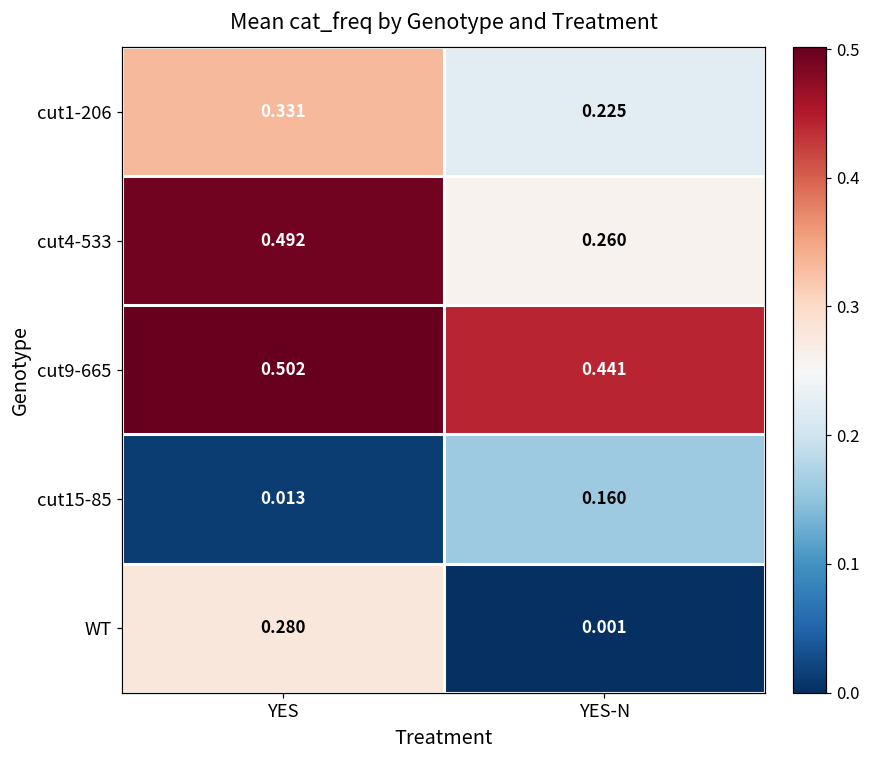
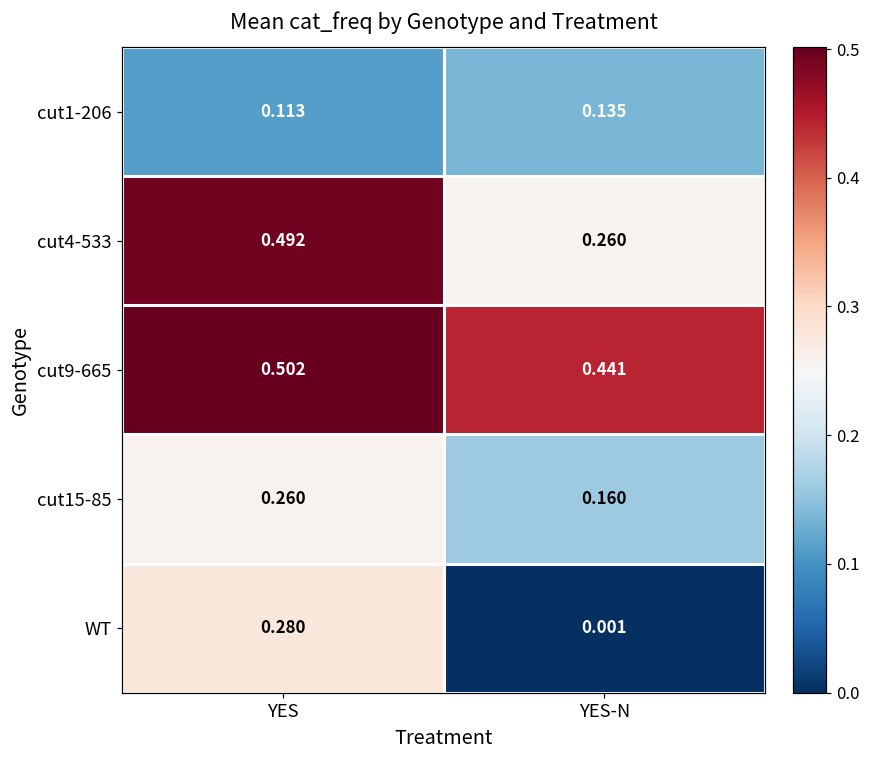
  {
    "cut1-206": {
-     "YES": 0.331,
-     "YES-N": 0.225
+     "YES": 0.113,
+     "YES-N": 0.135
    },
    "cut4-533": {
      "YES": 0.492,
      "YES-N": 0.260
    },
    "cut9-665": {
      "YES": 0.502,
      "YES-N": 0.441
    },
    "cut15-85": {
-     "YES": 0.013,
+     "YES": 0.260,
      "YES-N": 0.160
    },
    "WT": {
      "YES": 0.280,
      "YES-N": 0.001
    }
  }
